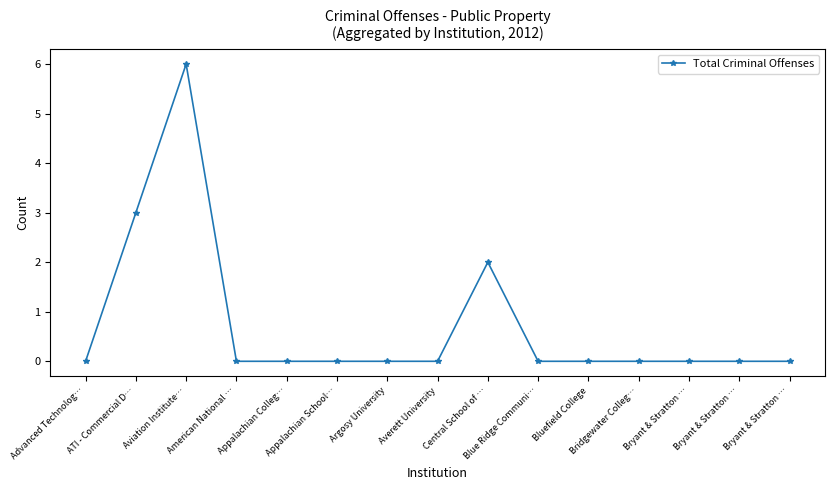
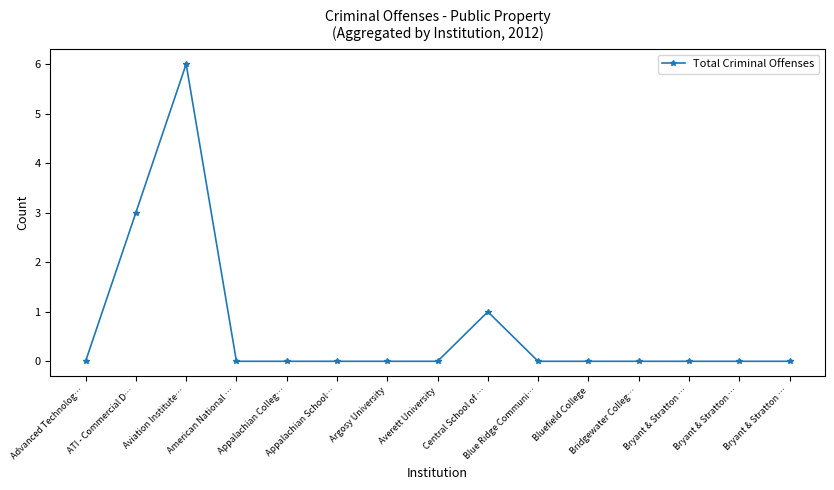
  {
    "Advanced Technolog…": 0,
    "ATI - Commercial D…": 3,
    "Aviation Institute…": 6,
    "American National …": 0,
    "Appalachian Colleg…": 0,
    "Appalachian School…": 0,
    "Argosy University": 0,
    "Averett University": 0,
-   "Central School of …": 2,
+   "Central School of …": 1,
    "Blue Ridge Communi…": 0,
    "Bluefield College": 0,
    "Bridgewater Colleg…": 0
  }
